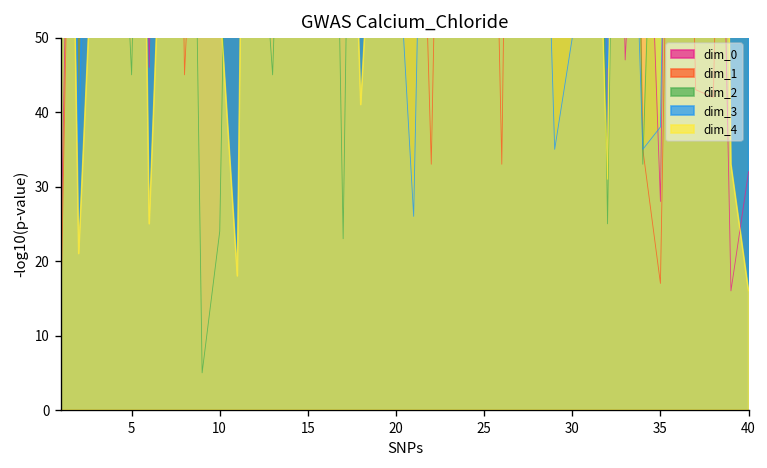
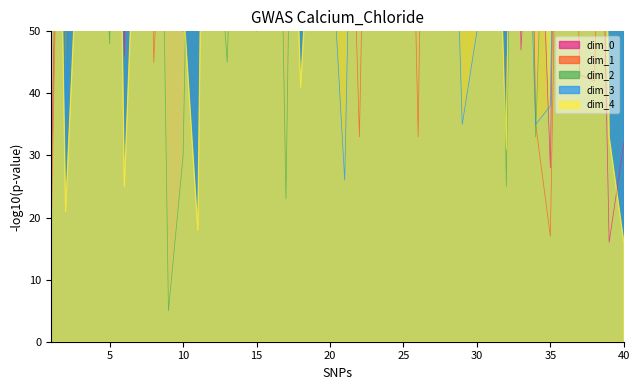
  {
    "dim_0": {
      "10": 50,
      "35": 28,
      "40": 32
    },
    "dim_1": {
      "35": 17
    },
    "dim_2": {
-     "5": 45,
-     "10": 24
+     "5": 48,
+     "10": 30
    },
    "dim_3": {
      "15": 50,
      "30": 50,
      "35": 38
    },
    "dim_4": {
      "40": 16
    }
  }
